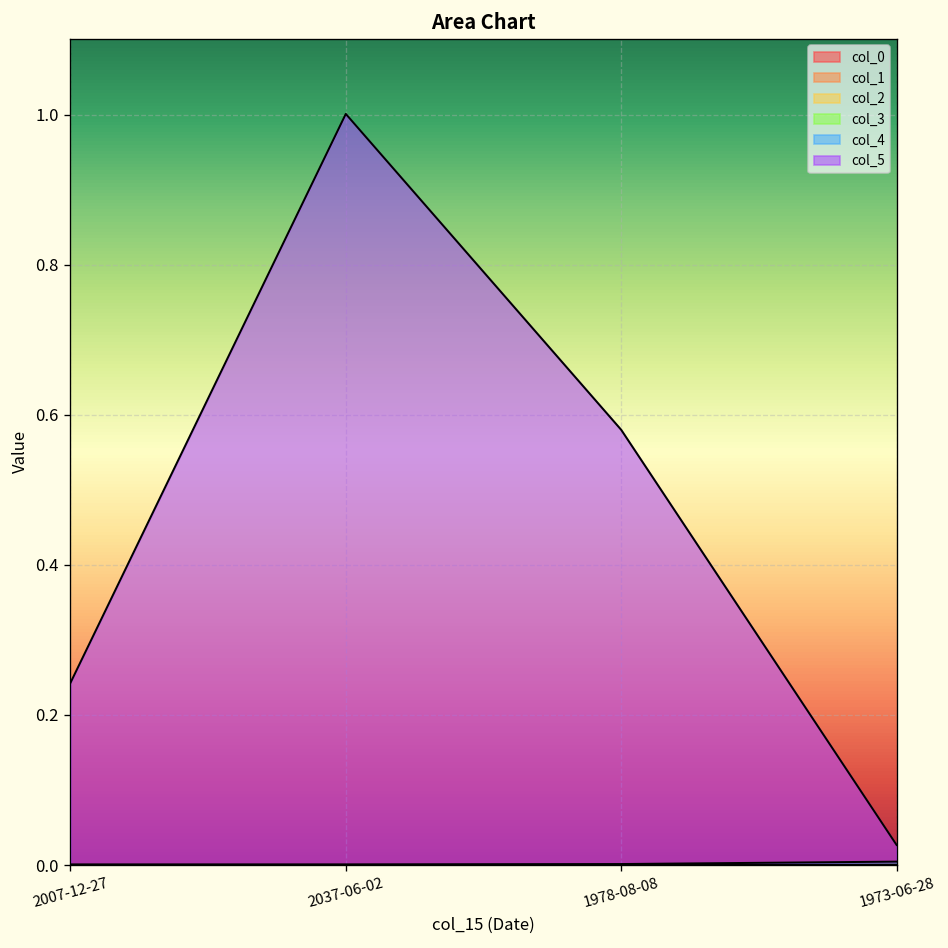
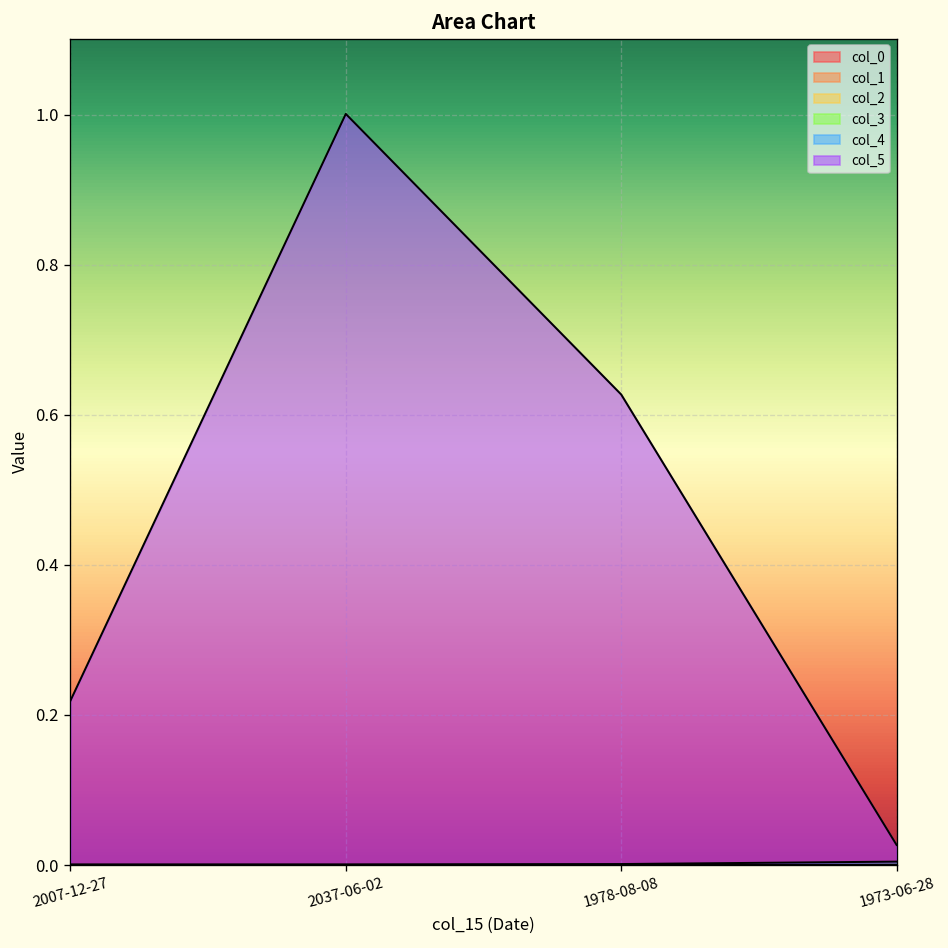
  {
    "col_3": {
      "1973-06-28": 0.00
    },
    "col_4": {
      "1973-06-28": 0.00
    },
    "col_5": {
-     "2007-12-27": 0.24,
+     "2007-12-27": 0.22,
      "2037-06-02": 1.00,
-     "1978-08-08": 0.58,
+     "1978-08-08": 0.63,
      "1973-06-28": 0.02
    }
  }
